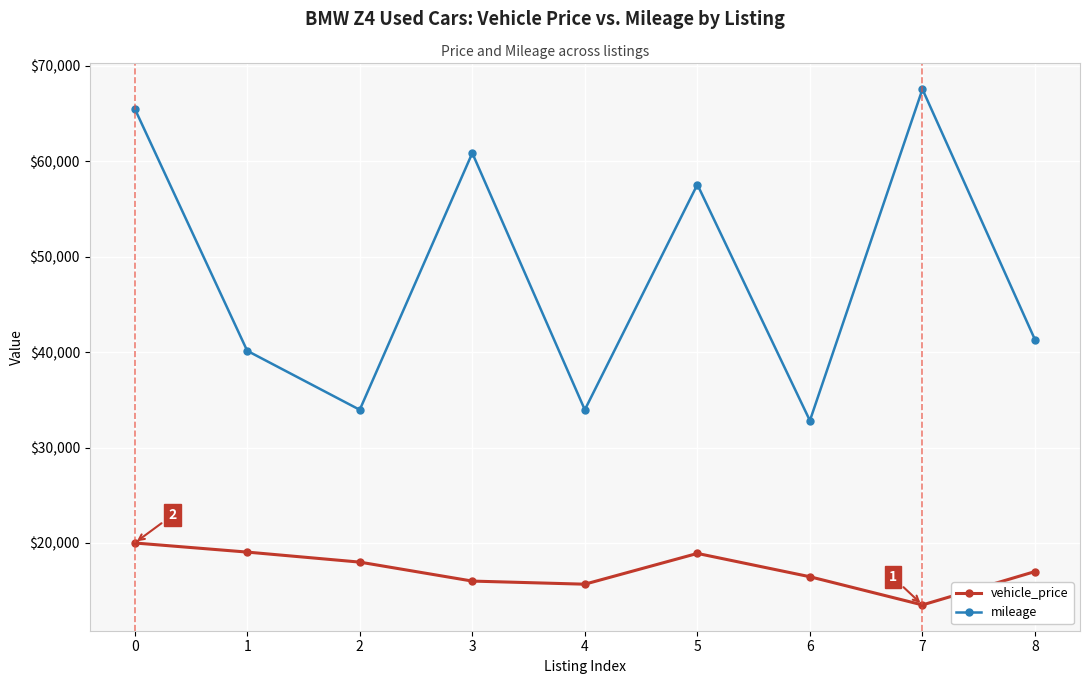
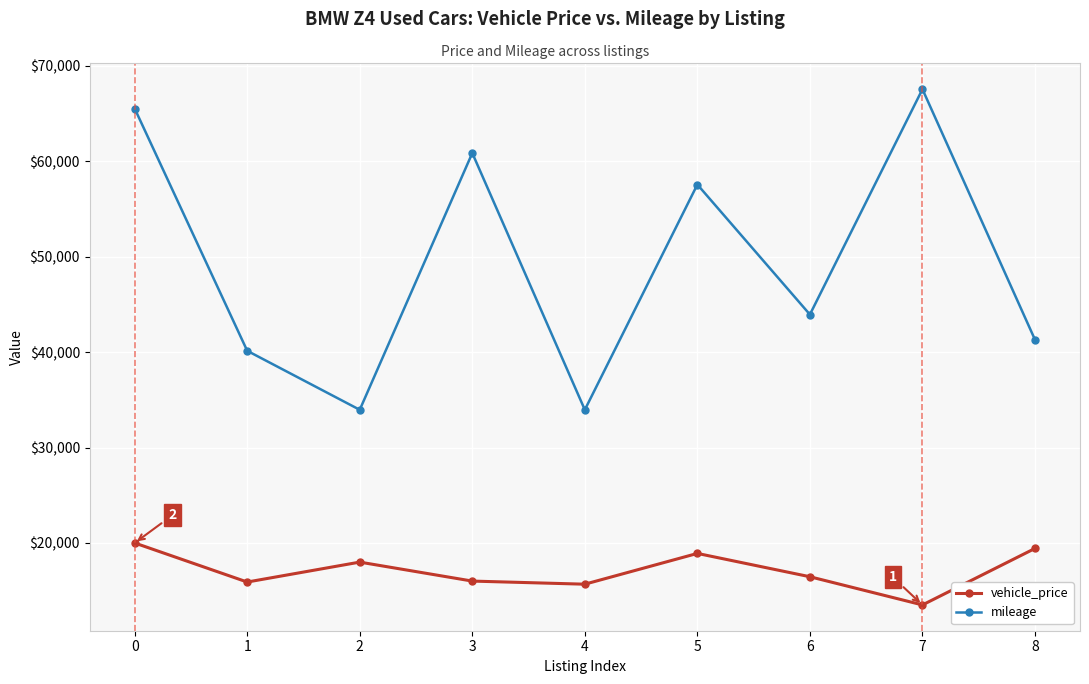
  {
    "vehicle_price": {
      "0": "$20,000",
-     "1": "$19,000",
+     "1": "$16,000",
      "2": "$18,000",
      "3": "$16,000",
      "4": "$16,000",
      "5": "$19,000",
      "6": "$16,000",
      "7": "$14,000",
-     "8": "$17,000"
+     "8": "$19,000"
    },
    "mileage": {
      "0": "$66,000",
      "1": "$40,000",
      "2": "$34,000",
      "3": "$61,000",
      "4": "$34,000",
      "5": "$58,000",
-     "6": "$33,000",
+     "6": "$44,000",
      "7": "$68,000",
      "8": "$41,000"
    }
  }
